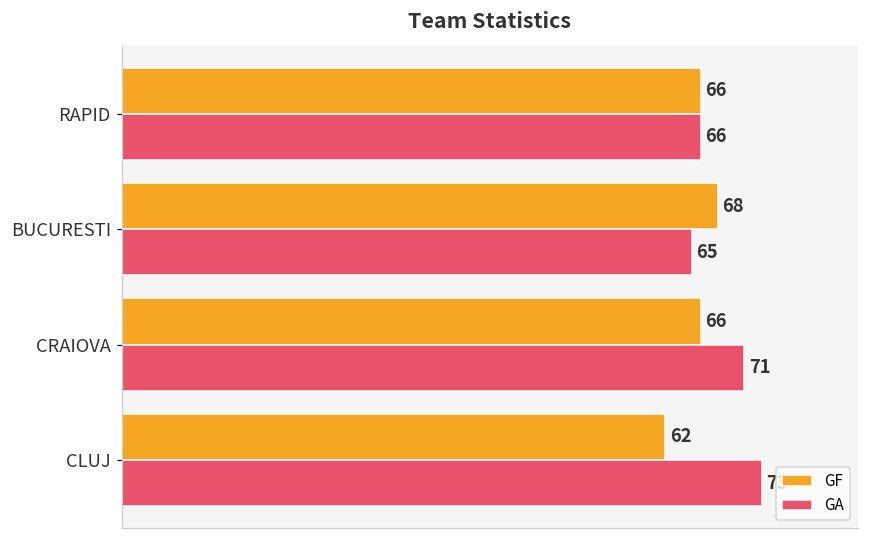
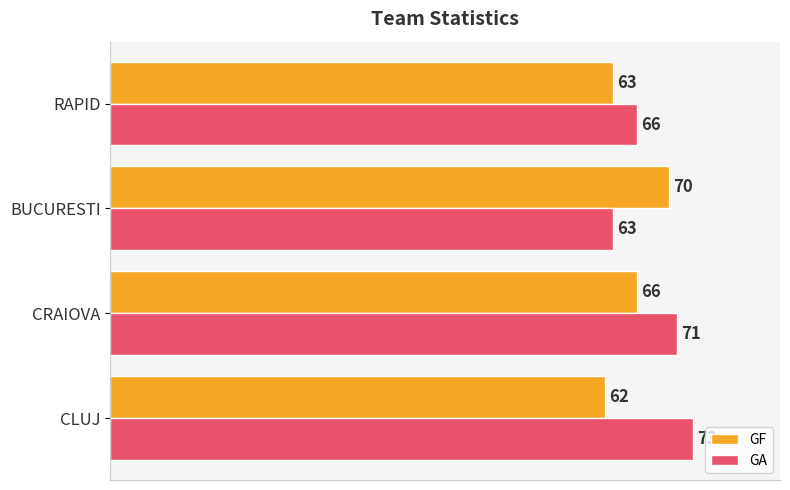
  {
    "GF": {
-     "RAPID": 66,
-     "BUCURESTI": 68,
+     "RAPID": 63,
+     "BUCURESTI": 70,
      "CRAIOVA": 66,
      "CLUJ": 62
    },
    "GA": {
      "RAPID": 66,
-     "BUCURESTI": 65,
+     "BUCURESTI": 63,
      "CRAIOVA": 71
    }
  }
